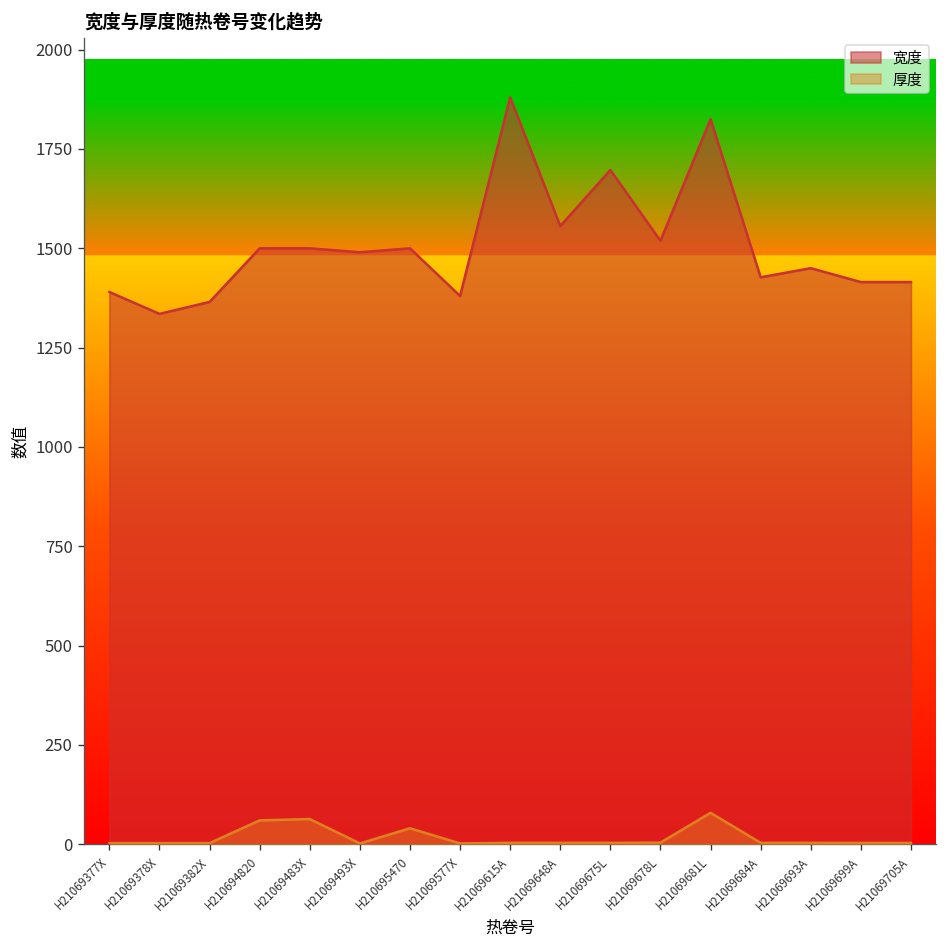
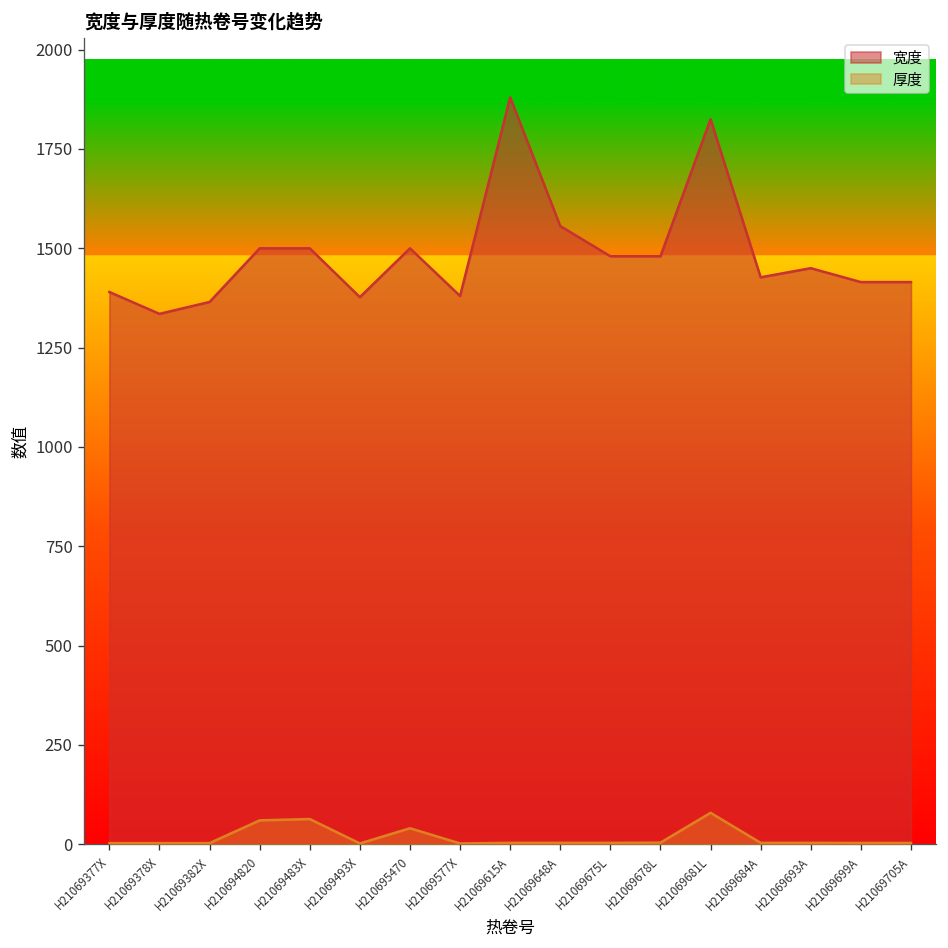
  {
    "宽度": {
      "H21069377X": 1390,
      "H21069378X": 1340,
      "H21069382X": 1370,
      "H210694820": 1500,
      "H21069483X": 1500,
-     "H21069493X": 1490,
+     "H21069493X": 1380,
      "H210695470": 1500,
      "H21069577X": 1380,
      "H21069615A": 1880,
      "H21069648A": 1560,
-     "H21069675L": 1700,
-     "H21069678L": 1520,
+     "H21069675L": 1480,
+     "H21069678L": 1480,
      "H21069681L": 1830,
      "H21069684A": 1430,
      "H21069693A": 1450,
      "H21069699A": 1420,
      "H21069705A": 1420
    },
    "厚度": {
      "H21069377X": 0,
      "H21069378X": 0,
      "H21069382X": 0,
      "H210694820": 60,
      "H21069483X": 60,
      "H21069493X": 0,
      "H210695470": 40,
      "H21069577X": 0,
      "H21069615A": 0,
      "H21069648A": 0,
      "H21069675L": 0,
      "H21069678L": 0,
      "H21069681L": 80,
      "H21069684A": 0,
      "H21069693A": 0,
      "H21069699A": 0,
      "H21069705A": 0
    }
  }
